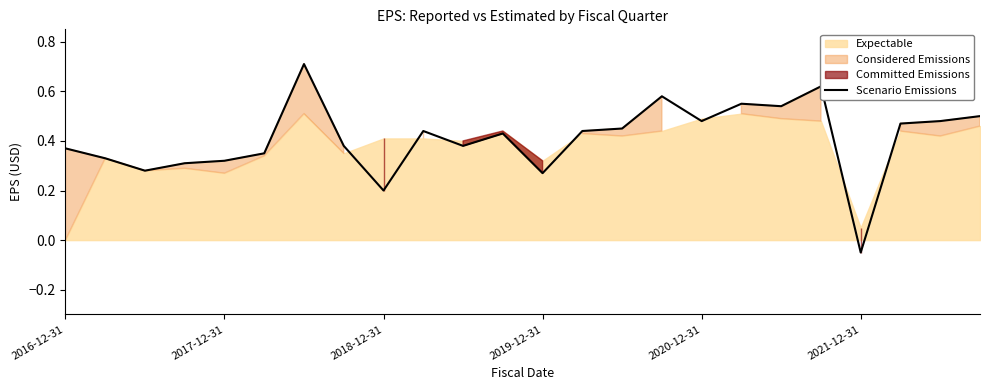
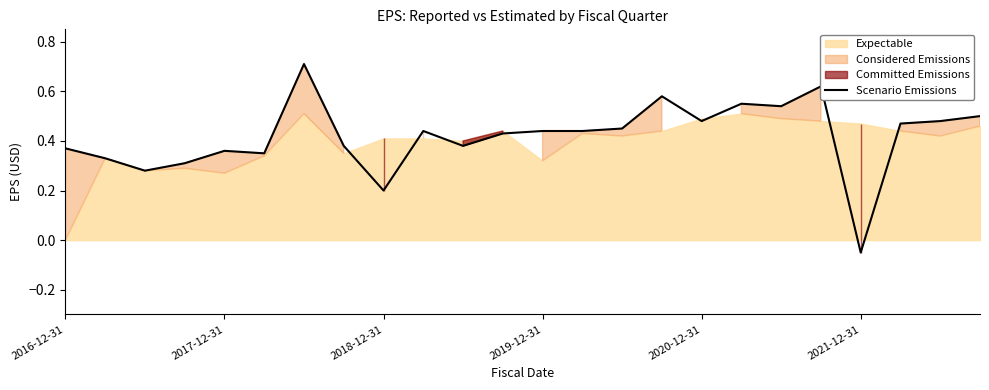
  {
    "Scenario Emissions": {
      "2016-12-31": 0.37,
-     "2017-12-31": 0.32,
+     "2017-12-31": 0.36,
      "2018-12-31": 0.20,
-     "2019-12-31": 0.27,
+     "2019-12-31": 0.44,
      "2021-12-31": -0.05
    },
    "Expectable": {
      "2016-12-31": 0.00,
      "2017-12-31": 0.27,
      "2018-12-31": 0.41,
      "2019-12-31": 0.32,
-     "2021-12-31": 0.05
+     "2021-12-31": 0.47
    }
  }
